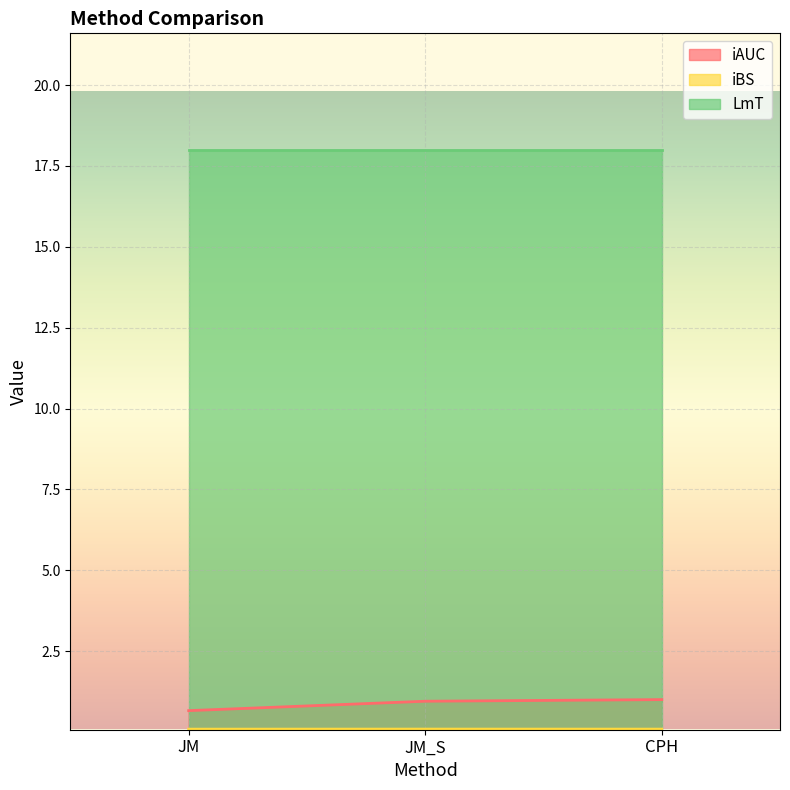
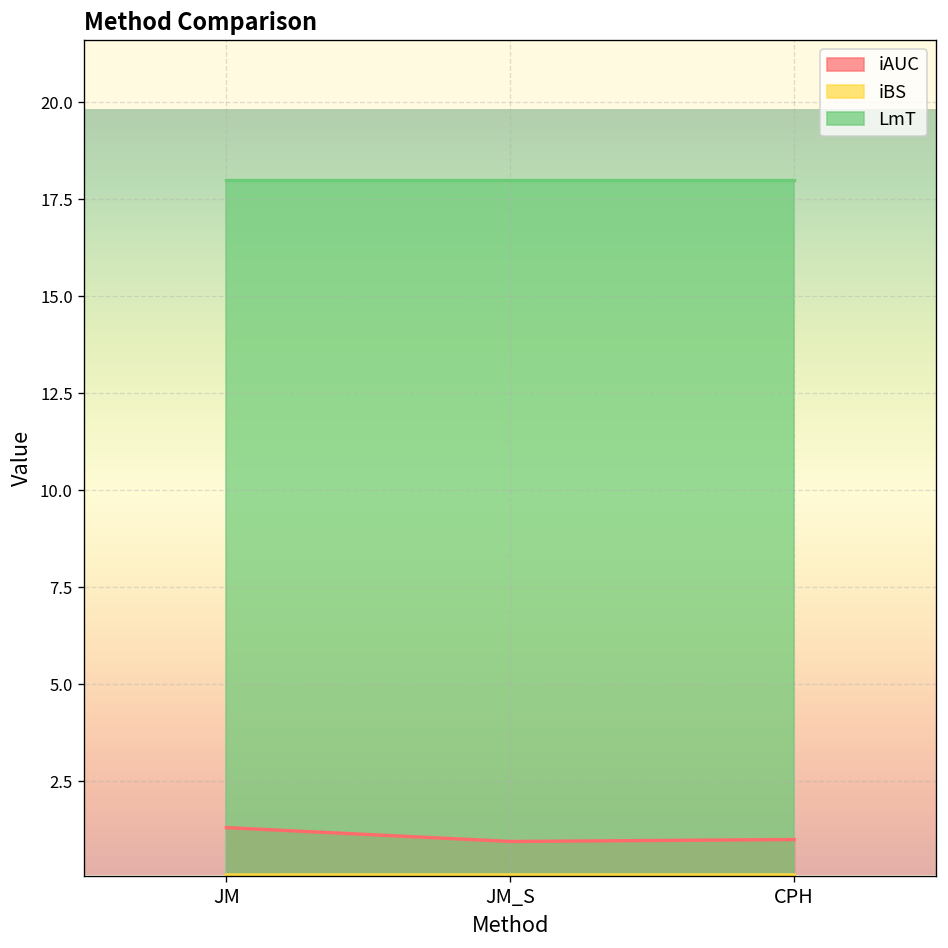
  {
    "iAUC": {
-     "JM": 0.7,
+     "JM": 1.3,
      "JM_S": 1.0,
      "CPH": 1.0
    },
    "iBS": {
      "JM": 0.1,
      "JM_S": 0.1,
      "CPH": 0.1
    },
    "LmT": {
      "JM": 18.0,
      "JM_S": 18.0,
      "CPH": 18.0
    }
  }
